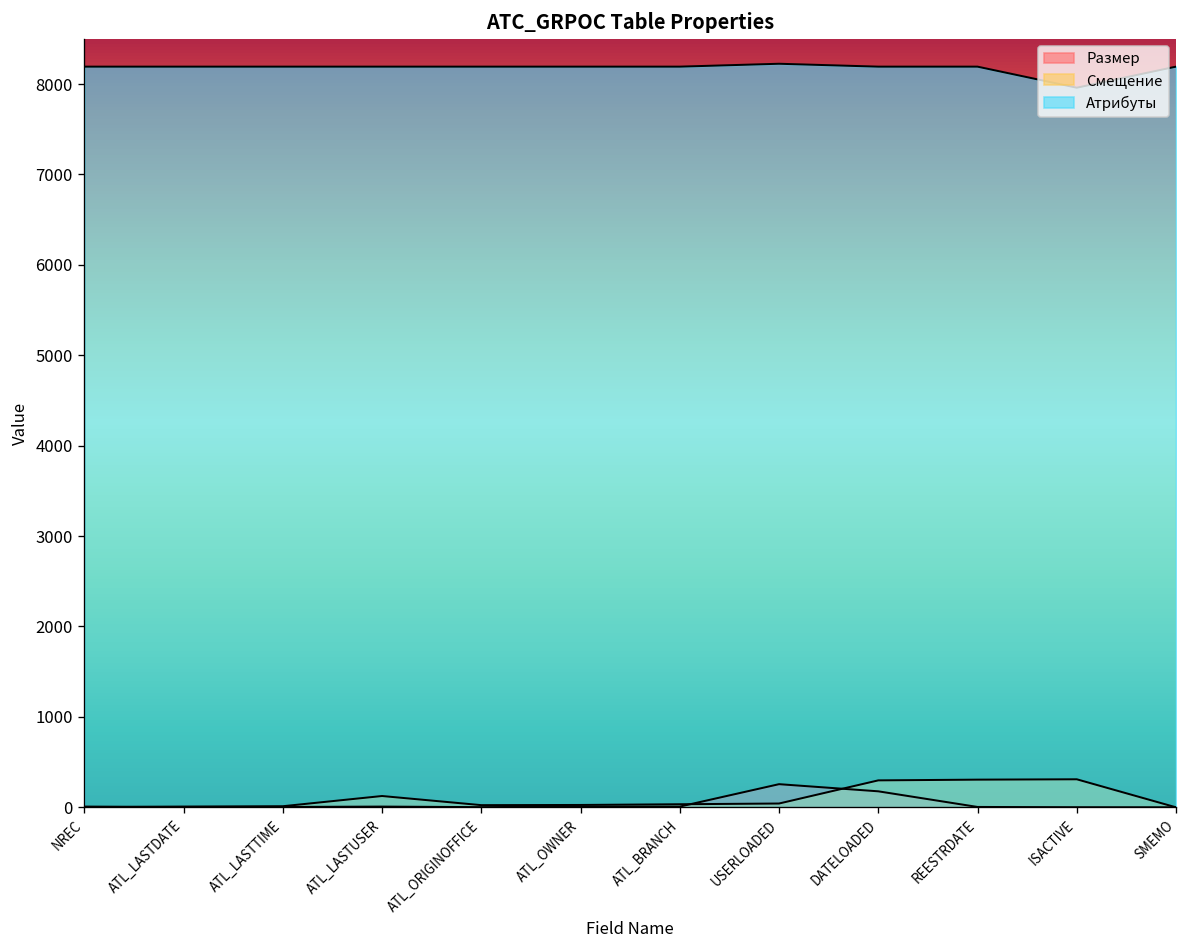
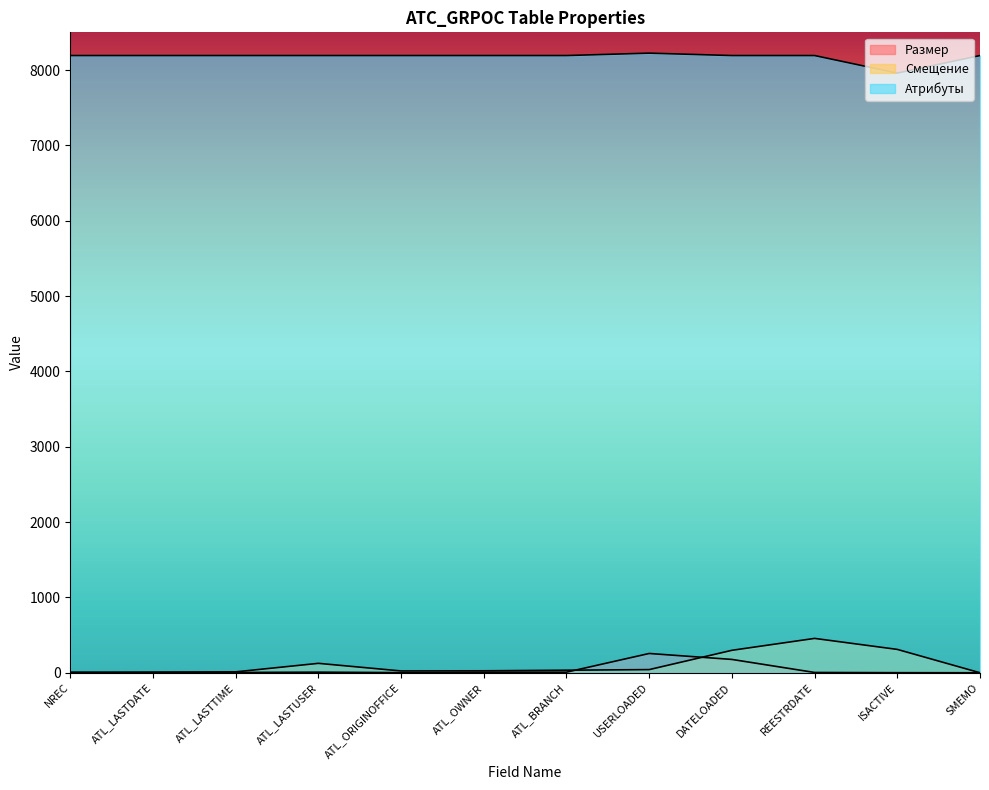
  {
    "Размер": {
      "ATL_LASTUSER": 0,
      "USERLOADED": 300,
      "DATELOADED": 200,
      "REESTRDATE": 0,
      "ISACTIVE": 0
    },
    "Смещение": {
      "ATL_LASTUSER": 100,
      "USERLOADED": 0,
      "DATELOADED": 300,
-     "REESTRDATE": 300,
+     "REESTRDATE": 500,
      "ISACTIVE": 300
    },
    "Атрибуты": {
      "NREC": 8200,
      "ATL_LASTDATE": 8200,
      "ATL_LASTTIME": 8200,
      "ATL_LASTUSER": 8200,
      "ATL_ORIGINOFFICE": 8200,
      "ATL_OWNER": 8200,
      "ATL_BRANCH": 8200,
      "USERLOADED": 8200,
      "DATELOADED": 8200,
      "REESTRDATE": 8200,
      "SMEMO": 8200
    }
  }
